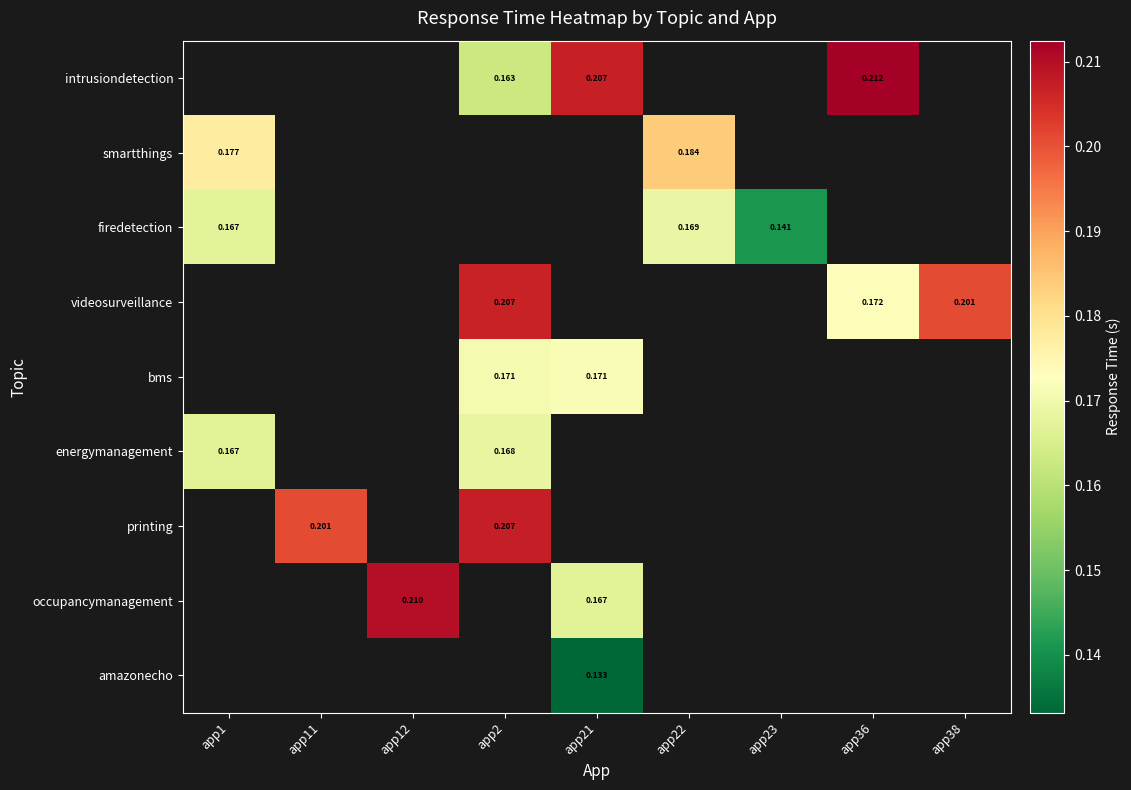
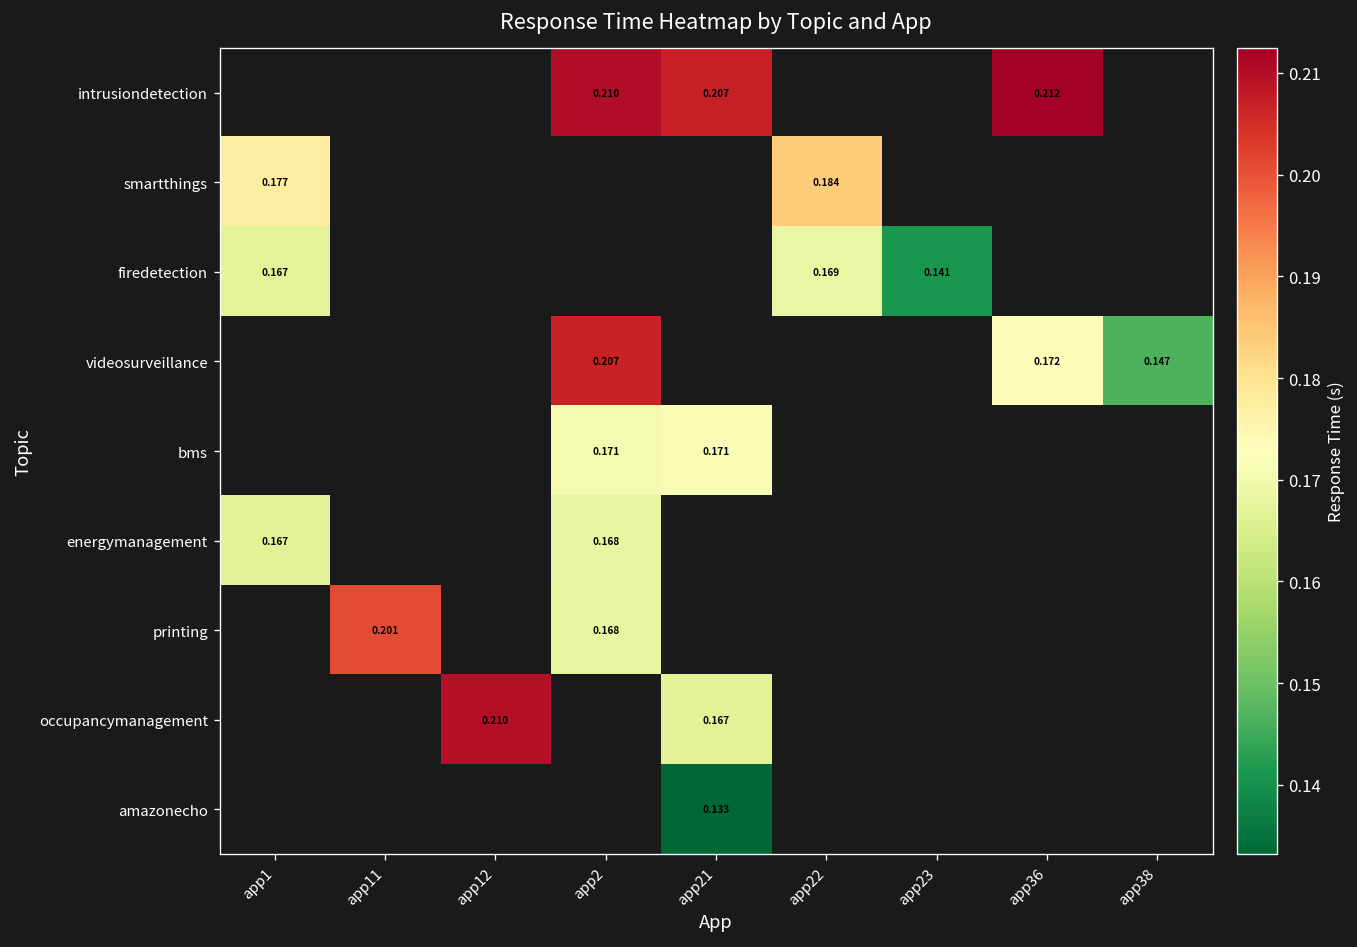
  {
    "intrusiondetection": {
-     "app2": 0.163,
+     "app2": 0.210,
      "app21": 0.207,
      "app36": 0.212
    },
    "smartthings": {
      "app1": 0.177,
      "app22": 0.184
    },
    "firedetection": {
      "app1": 0.167,
      "app22": 0.169,
      "app23": 0.141
    },
    "videosurveillance": {
      "app2": 0.207,
      "app36": 0.172,
-     "app38": 0.201
+     "app38": 0.147
    },
    "bms": {
      "app2": 0.171,
      "app21": 0.171
    },
    "energymanagement": {
      "app1": 0.167,
      "app2": 0.168
    },
    "printing": {
      "app11": 0.201,
-     "app2": 0.207
+     "app2": 0.168
    },
    "occupancymanagement": {
      "app12": 0.210,
      "app21": 0.167
    },
    "amazonecho": {
      "app21": 0.133
    }
  }
